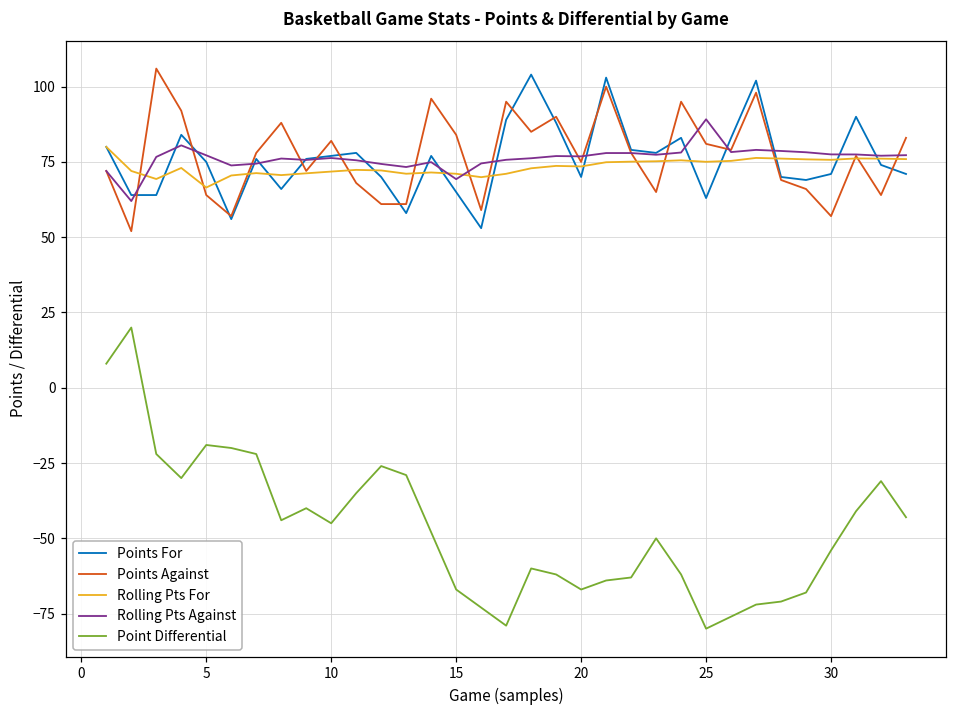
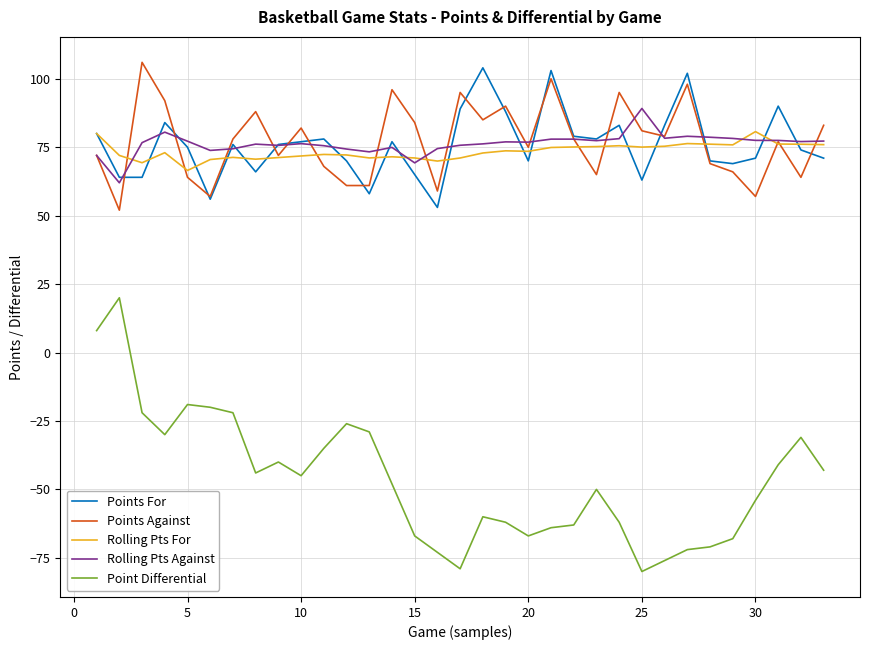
  {
    "Points For": {
      "5": 75,
      "15": 65,
      "20": 70,
      "25": 63,
      "30": 71
    },
    "Points Against": {
      "5": 64,
      "10": 82,
      "15": 84,
      "20": 75,
      "25": 81,
      "30": 57
    },
    "Rolling Pts For": {
      "5": 67,
      "10": 72,
      "15": 71,
      "20": 74,
      "25": 75,
-     "30": 76
+     "30": 81
    },
    "Rolling Pts Against": {
      "5": 77,
      "15": 69,
      "20": 77,
      "25": 89,
      "30": 78
    },
    "Point Differential": {
      "5": -19,
      "10": -45,
      "15": -67,
      "20": -67,
      "25": -80,
      "30": -54
    }
  }
